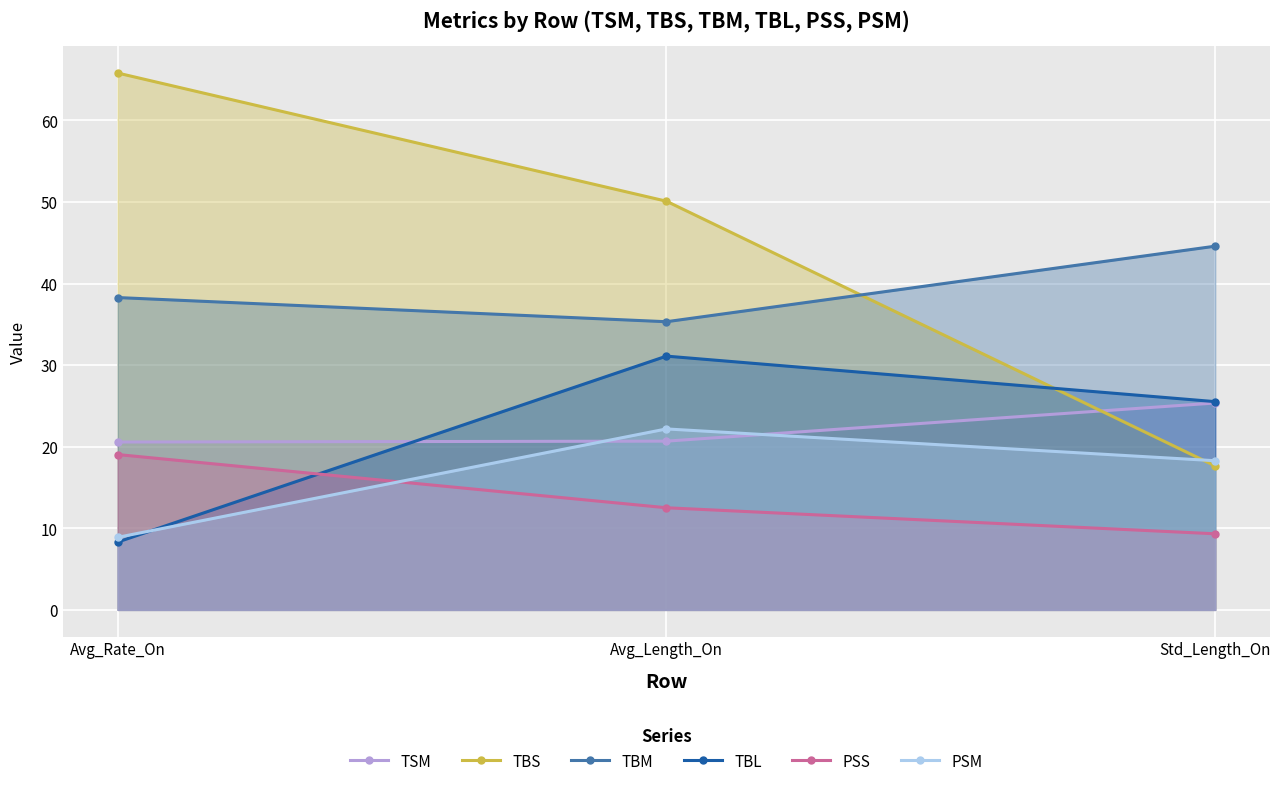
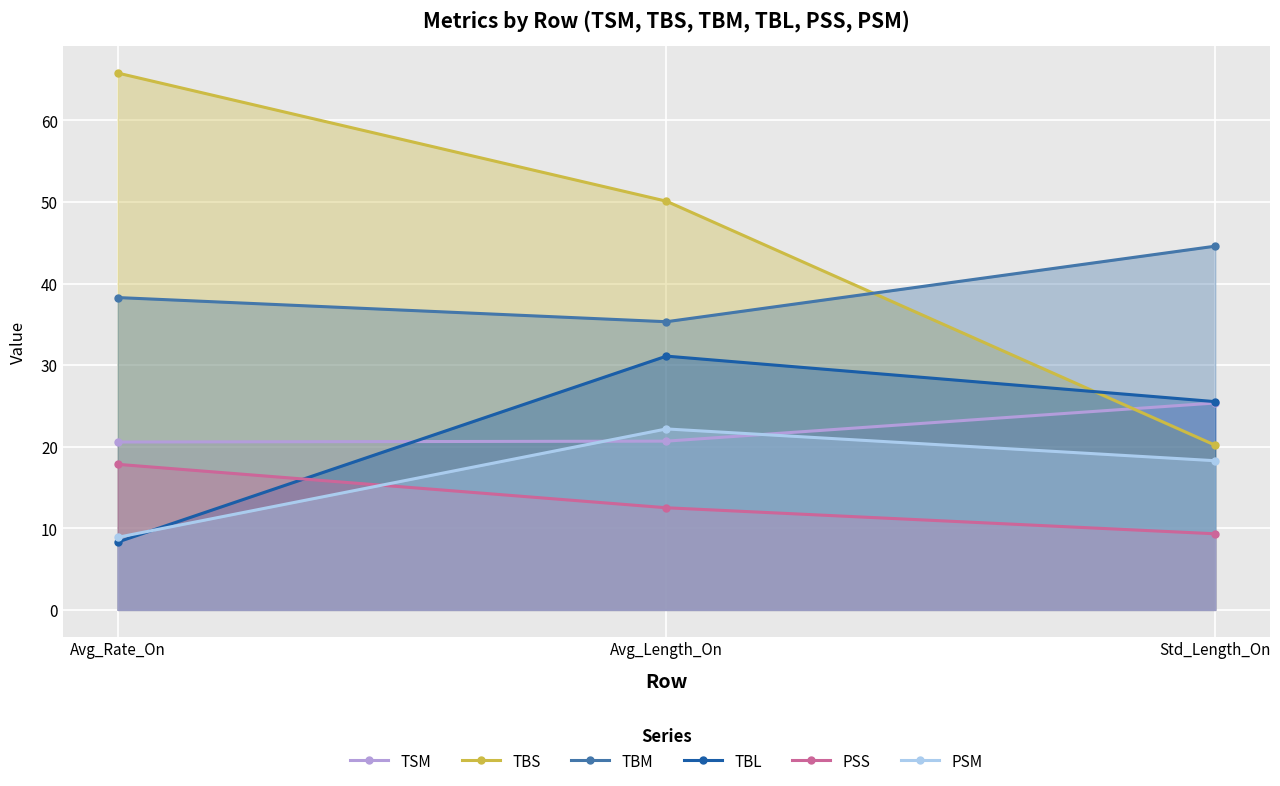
  {
    "TBS": {
      "Avg_Rate_On": 66,
      "Avg_Length_On": 50,
-     "Std_Length_On": 18
+     "Std_Length_On": 20
    },
    "PSS": {
-     "Avg_Rate_On": 19,
+     "Avg_Rate_On": 18,
      "Avg_Length_On": 13,
      "Std_Length_On": 9
    }
  }
